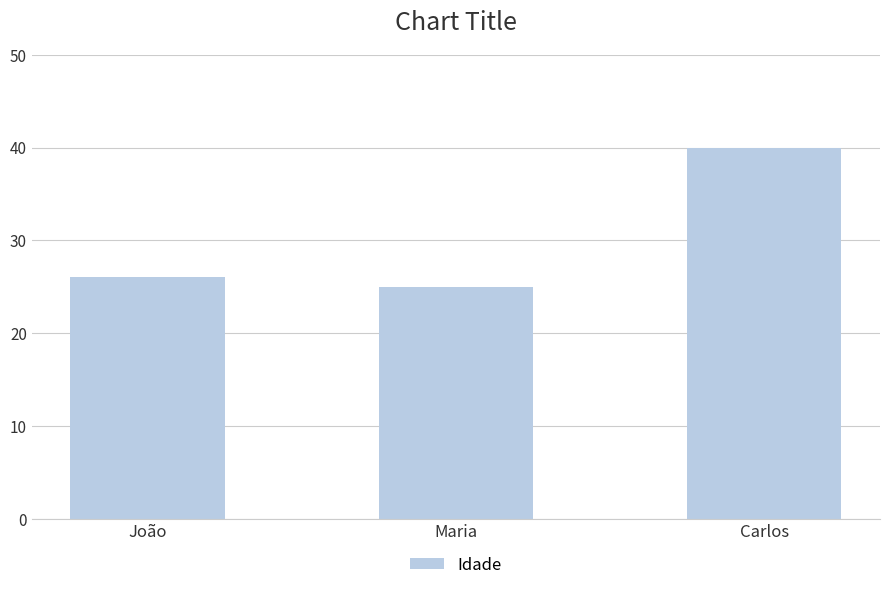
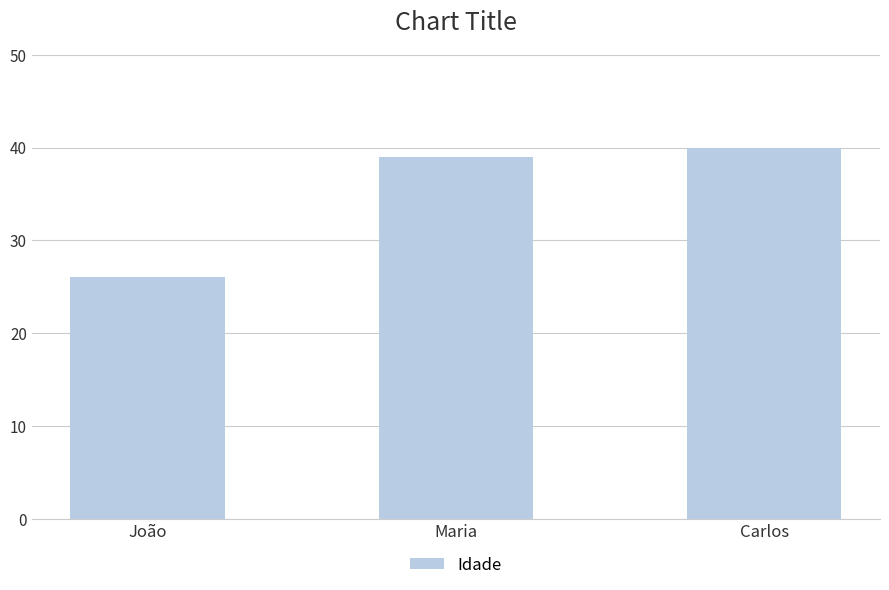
  {
    "João": 26,
-   "Maria": 25,
+   "Maria": 39,
    "Carlos": 40
  }
